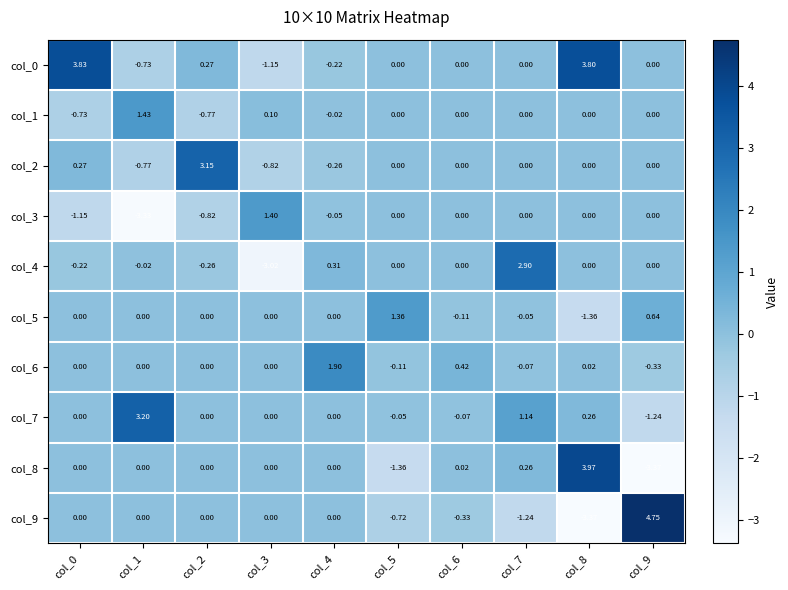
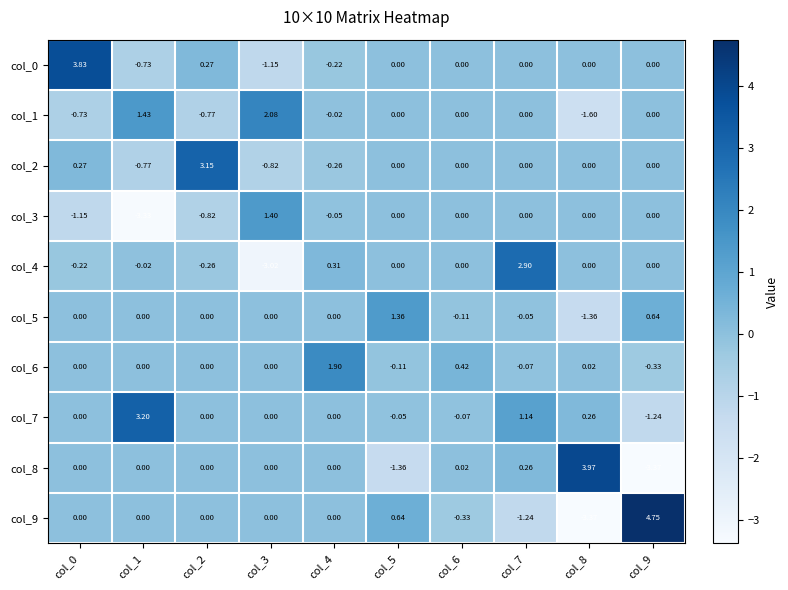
  {
    "col_0": {
      "col_0": 3.83,
      "col_1": -0.73,
      "col_2": 0.27,
      "col_3": -1.15,
      "col_4": -0.22,
      "col_5": 0.00,
      "col_6": 0.00,
      "col_7": 0.00,
-     "col_8": 3.80,
+     "col_8": 0.00,
      "col_9": 0.00
    },
    "col_1": {
      "col_0": -0.73,
      "col_1": 1.43,
      "col_2": -0.77,
-     "col_3": 0.10,
+     "col_3": 2.08,
      "col_4": -0.02,
      "col_5": 0.00,
      "col_6": 0.00,
      "col_7": 0.00,
-     "col_8": 0.00,
+     "col_8": -1.60,
      "col_9": 0.00
    },
    "col_2": {
      "col_0": 0.27,
      "col_1": -0.77,
      "col_2": 3.15,
      "col_3": -0.82,
      "col_4": -0.26,
      "col_5": 0.00,
      "col_6": 0.00,
      "col_7": 0.00,
      "col_8": 0.00,
      "col_9": 0.00
    },
    "col_3": {
      "col_0": -1.15,
      "col_2": -0.82,
      "col_3": 1.40,
      "col_4": -0.05,
      "col_5": 0.00,
      "col_6": 0.00,
      "col_7": 0.00,
      "col_8": 0.00,
      "col_9": 0.00
    },
    "col_4": {
      "col_0": -0.22,
      "col_1": -0.02,
      "col_2": -0.26,
      "col_4": 0.31,
      "col_5": 0.00,
      "col_6": 0.00,
      "col_7": 2.90,
      "col_8": 0.00,
      "col_9": 0.00
    },
    "col_5": {
      "col_0": 0.00,
      "col_1": 0.00,
      "col_2": 0.00,
      "col_3": 0.00,
      "col_4": 0.00,
      "col_5": 1.36,
      "col_6": -0.11,
      "col_7": -0.05,
      "col_8": -1.36,
      "col_9": 0.64
    },
    "col_6": {
      "col_0": 0.00,
      "col_1": 0.00,
      "col_2": 0.00,
      "col_3": 0.00,
      "col_4": 1.90,
      "col_5": -0.11,
      "col_6": 0.42,
      "col_7": -0.07,
      "col_8": 0.02,
      "col_9": -0.33
    },
    "col_7": {
      "col_0": 0.00,
      "col_1": 3.20,
      "col_2": 0.00,
      "col_3": 0.00,
      "col_4": 0.00,
      "col_5": -0.05,
      "col_6": -0.07,
      "col_7": 1.14,
      "col_8": 0.26,
      "col_9": -1.24
    },
    "col_8": {
      "col_0": 0.00,
      "col_1": 0.00,
      "col_2": 0.00,
      "col_3": 0.00,
      "col_4": 0.00,
      "col_5": -1.36,
      "col_6": 0.02,
      "col_7": 0.26,
      "col_8": 3.97
    },
    "col_9": {
      "col_0": 0.00,
      "col_1": 0.00,
      "col_2": 0.00,
      "col_3": 0.00,
      "col_4": 0.00,
-     "col_5": -0.72,
+     "col_5": 0.64,
      "col_6": -0.33,
      "col_7": -1.24,
      "col_9": 4.75
    }
  }
